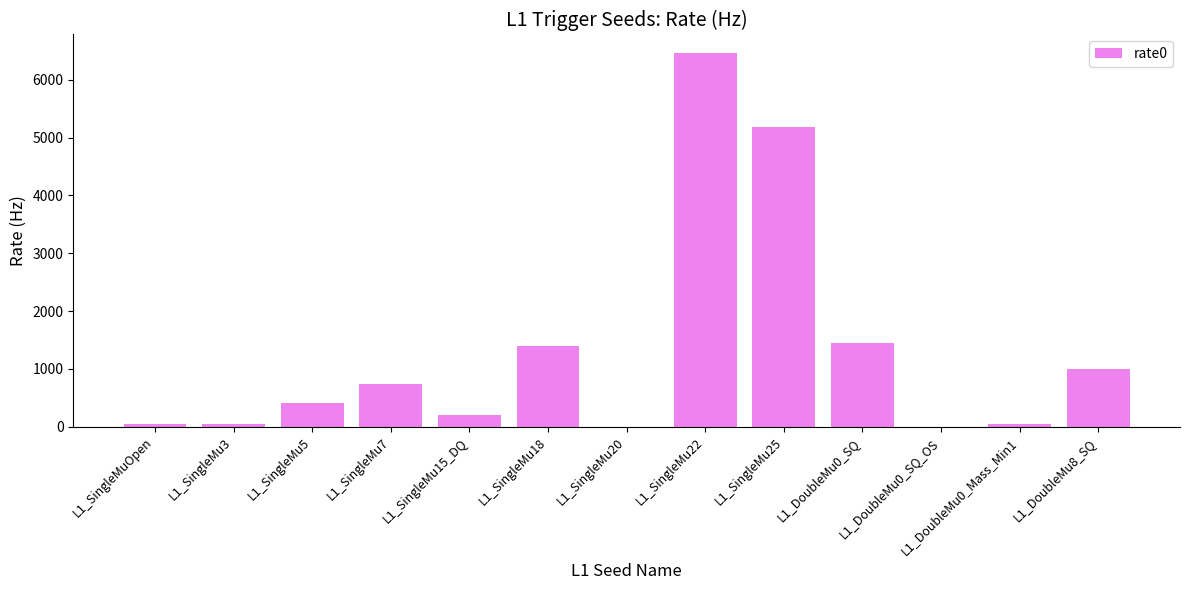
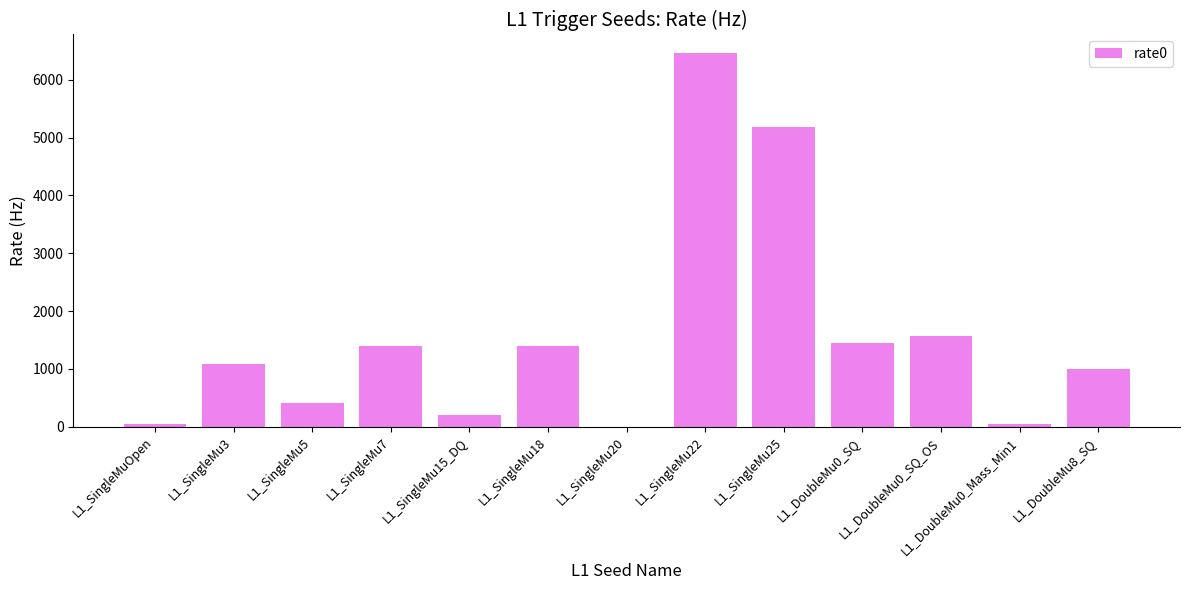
  {
-   "L1_SingleMu3": 0,
+   "L1_SingleMu3": 1100,
    "L1_SingleMu5": 400,
-   "L1_SingleMu7": 700,
+   "L1_SingleMu7": 1400,
    "L1_SingleMu15_DQ": 200,
    "L1_SingleMu18": 1400,
    "L1_SingleMu20": 0,
    "L1_SingleMu22": 6500,
    "L1_SingleMu25": 5200,
    "L1_DoubleMu0_SQ": 1500,
-   "L1_DoubleMu0_SQ_OS": 0,
+   "L1_DoubleMu0_SQ_OS": 1600,
    "L1_DoubleMu8_SQ": 1000
  }
